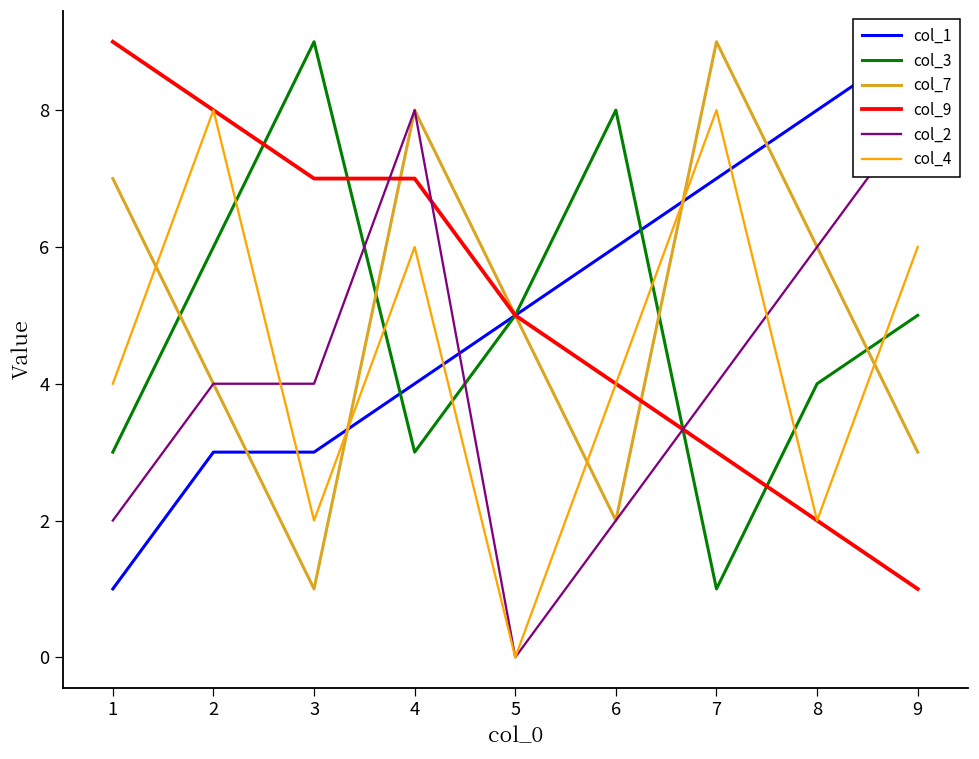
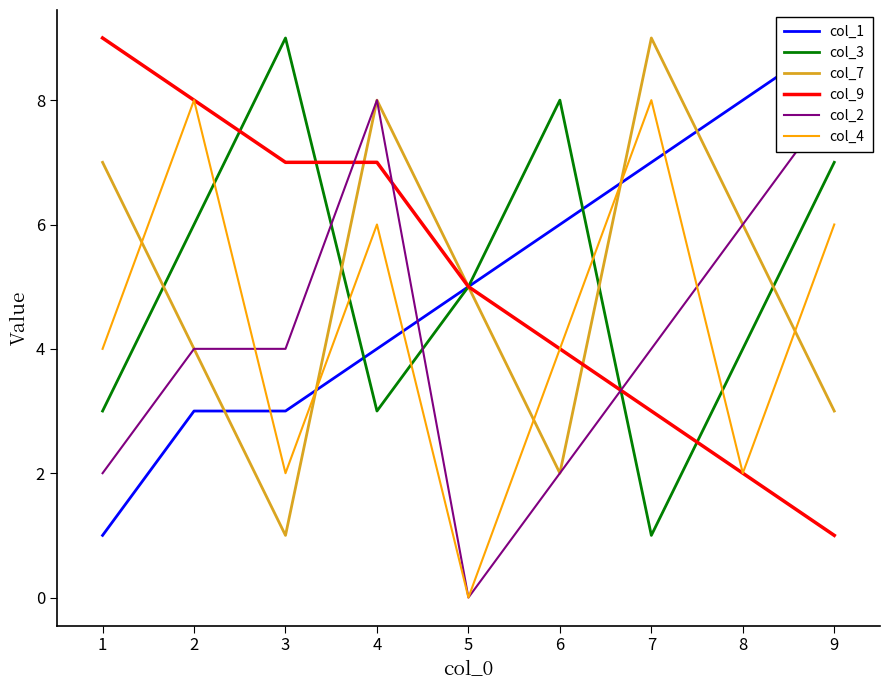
  {
    "col_1": {
      "1": 1,
      "2": 3,
      "3": 3,
      "4": 4,
      "6": 6,
      "7": 7,
      "8": 8
    },
    "col_3": {
      "1": 3,
      "2": 6,
      "3": 9,
      "4": 3,
      "6": 8,
      "7": 1,
      "8": 4,
-     "9": 5
+     "9": 7
    },
    "col_9": {
      "1": 9,
      "3": 7,
      "4": 7,
      "7": 3,
      "9": 1
    },
    "col_2": {
      "1": 2,
      "3": 4,
      "7": 4
    }
  }
